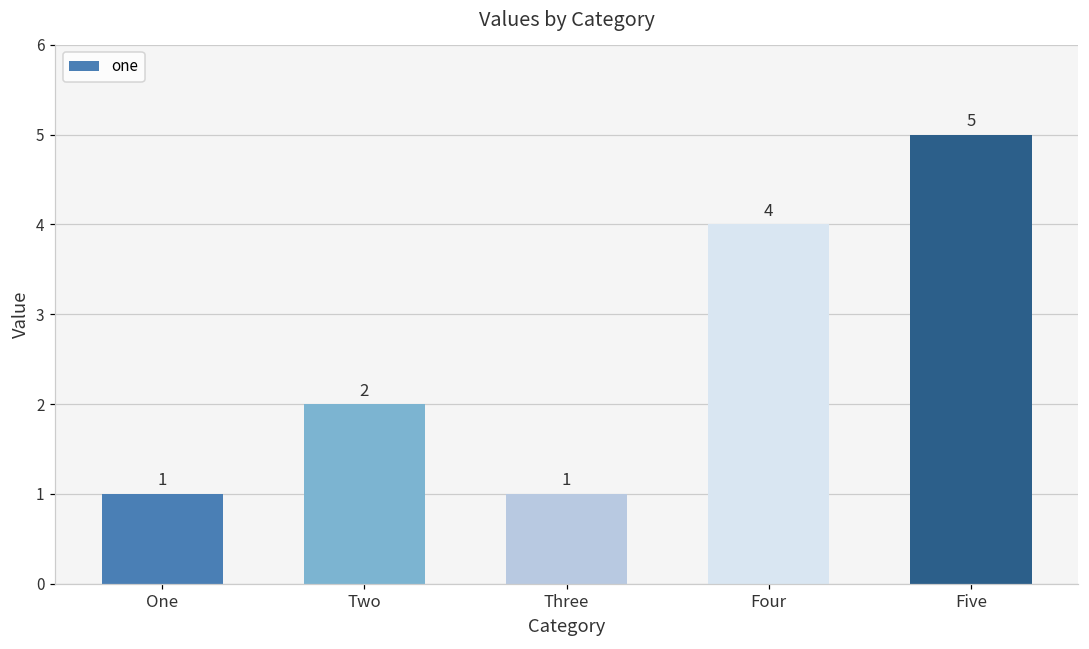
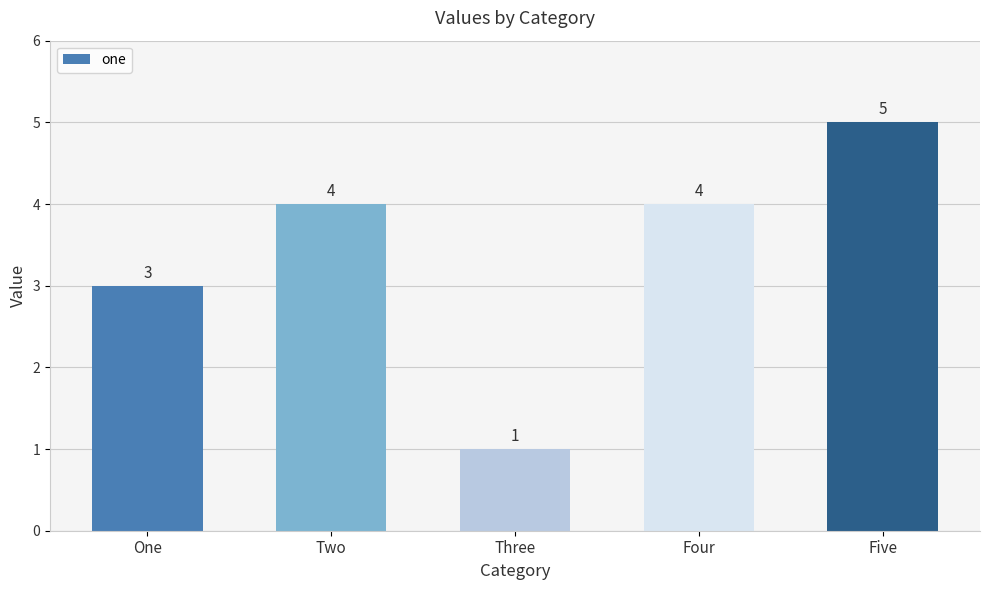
  {
-   "One": 1,
-   "Two": 2,
+   "One": 3,
+   "Two": 4,
    "Three": 1,
    "Four": 4,
    "Five": 5
  }
